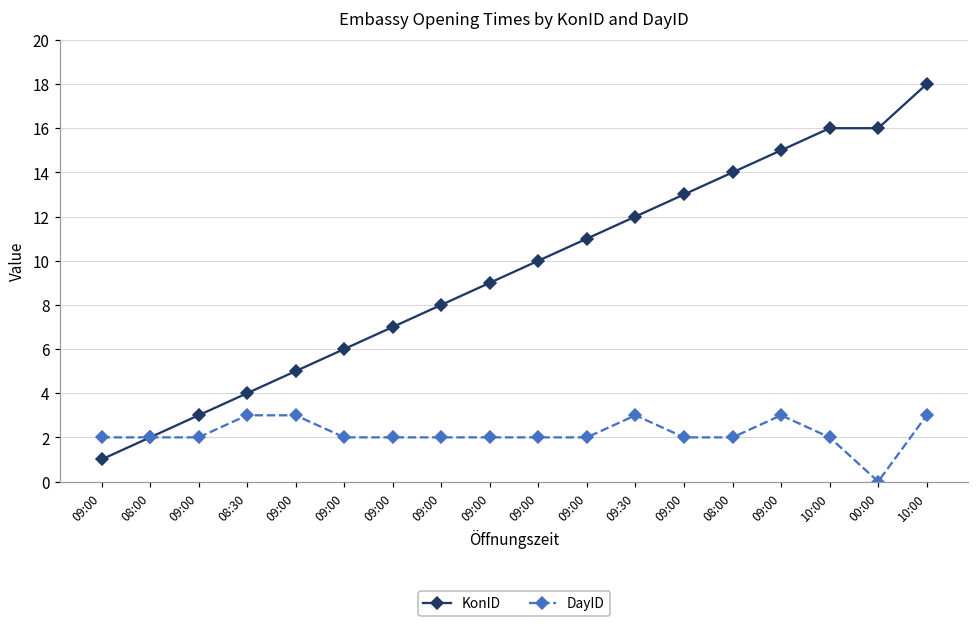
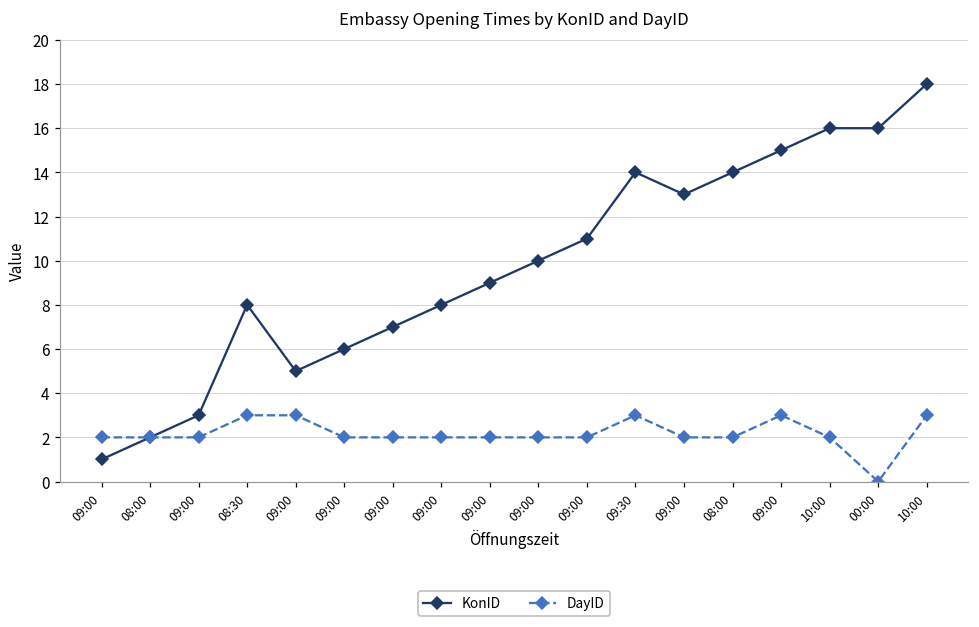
  {
    "KonID": {
-     "08:30": 4,
-     "09:30": 12,
+     "08:30": 8,
+     "09:30": 14,
      "00:00": 16
    },
    "DayID": {
      "08:30": 3,
      "09:30": 3,
      "00:00": 0
    }
  }
